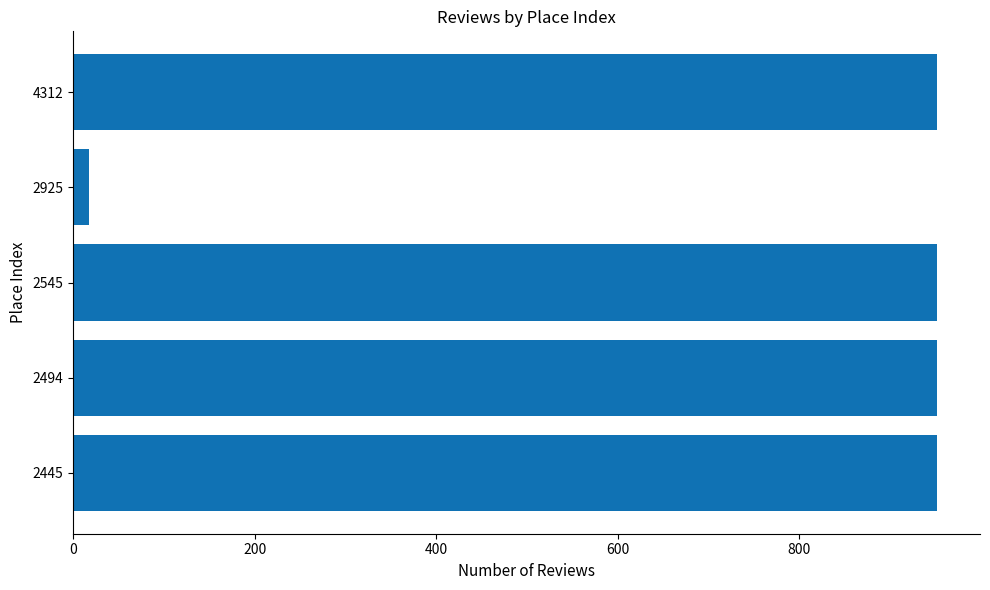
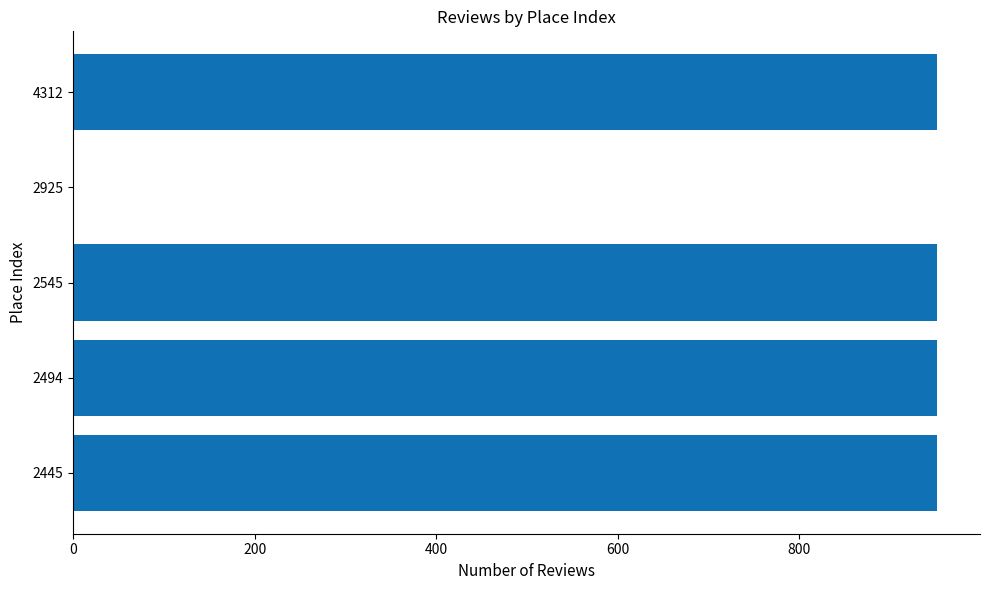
  {
    "4312": 950,
-   "2925": 20,
+   "2925": 0,
    "2545": 950,
    "2494": 950,
    "2445": 950
  }
